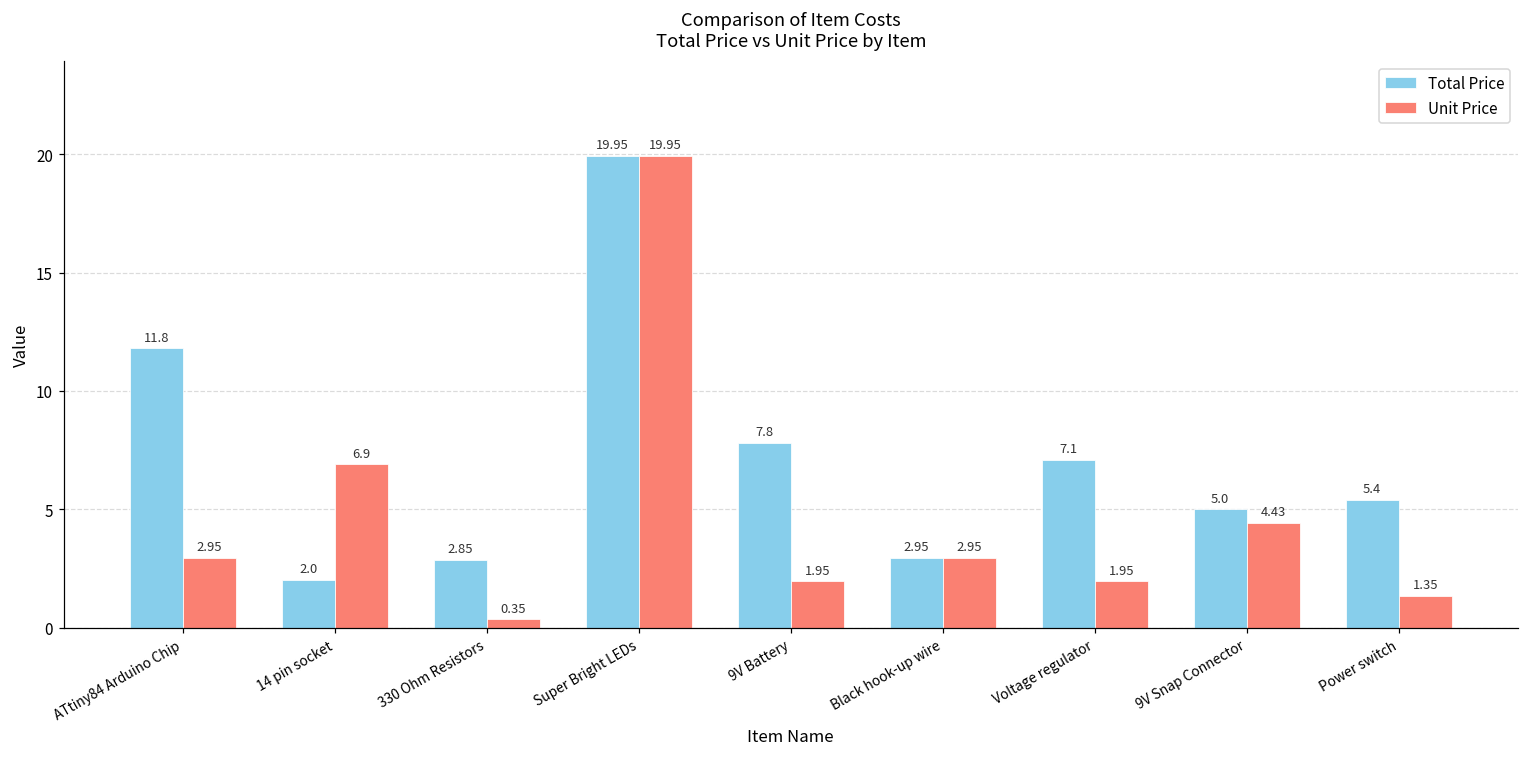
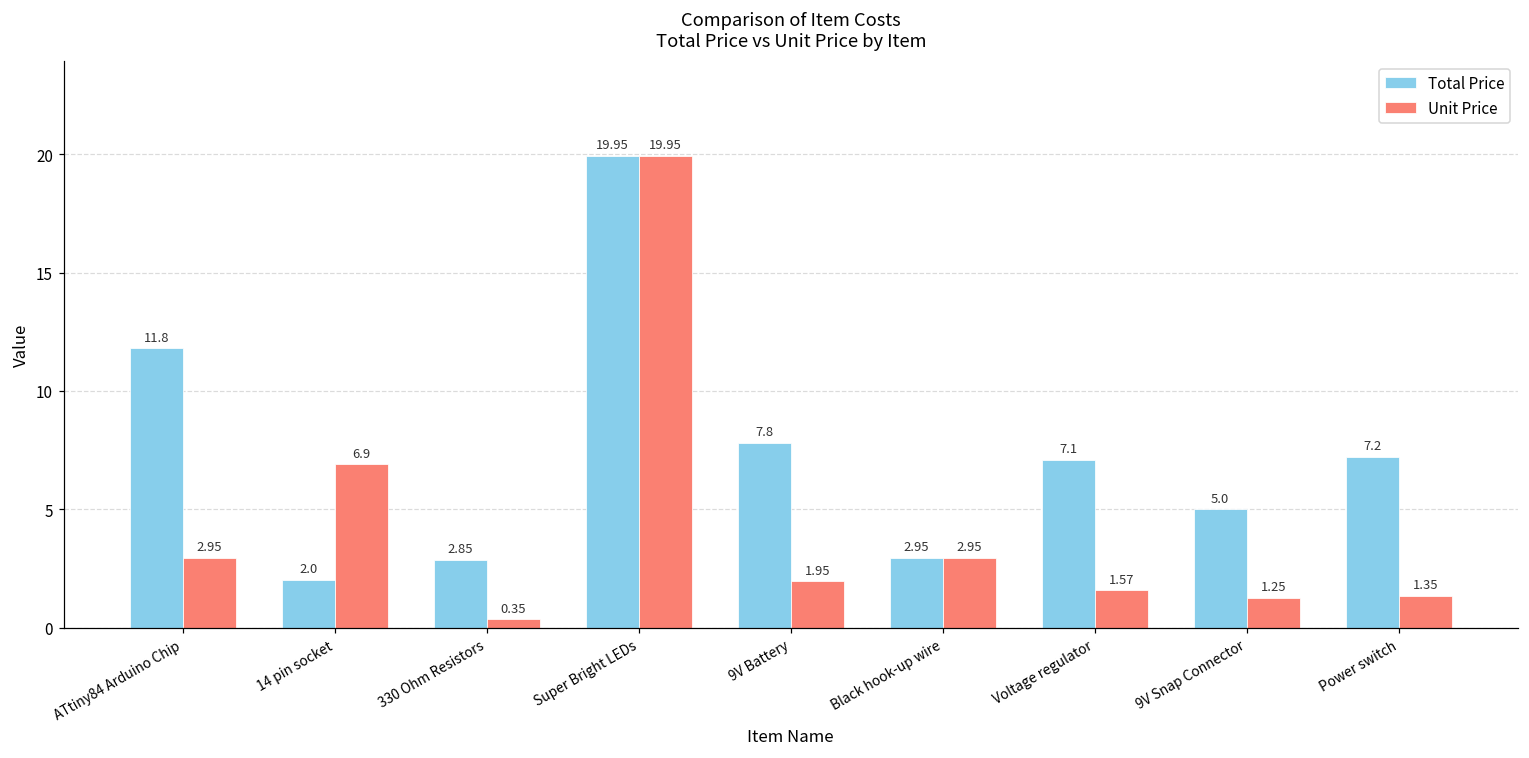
  {
    "Total Price": {
      "ATtiny84 Arduino Chip": 11.8,
      "14 pin socket": 2.0,
      "330 Ohm Resistors": 2.85,
      "Super Bright LEDs": 19.95,
      "9V Battery": 7.8,
      "Black hook-up wire": 2.95,
      "Voltage regulator": 7.1,
      "9V Snap Connector": 5.0,
-     "Power switch": 5.4
+     "Power switch": 7.2
    },
    "Unit Price": {
      "ATtiny84 Arduino Chip": 2.95,
      "14 pin socket": 6.9,
      "330 Ohm Resistors": 0.35,
      "Super Bright LEDs": 19.95,
      "9V Battery": 1.95,
      "Black hook-up wire": 2.95,
-     "Voltage regulator": 1.95,
-     "9V Snap Connector": 4.43,
+     "Voltage regulator": 1.57,
+     "9V Snap Connector": 1.25,
      "Power switch": 1.35
    }
  }
